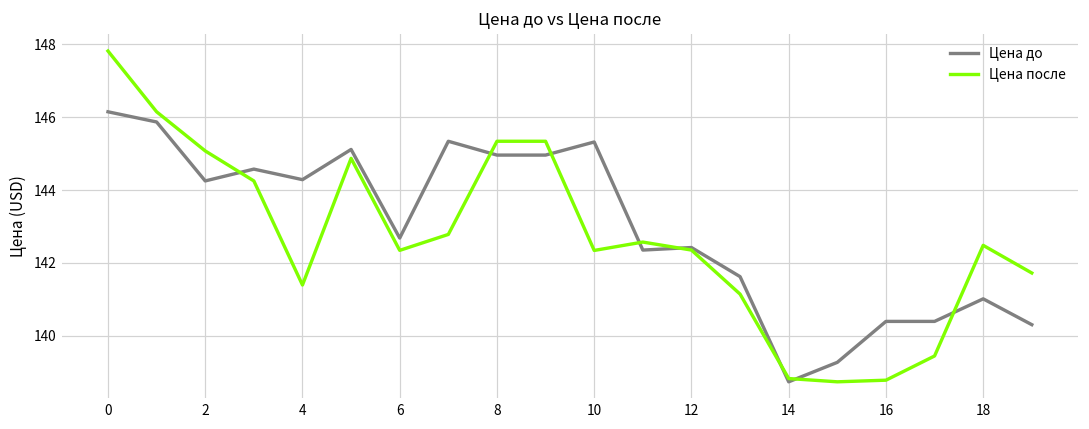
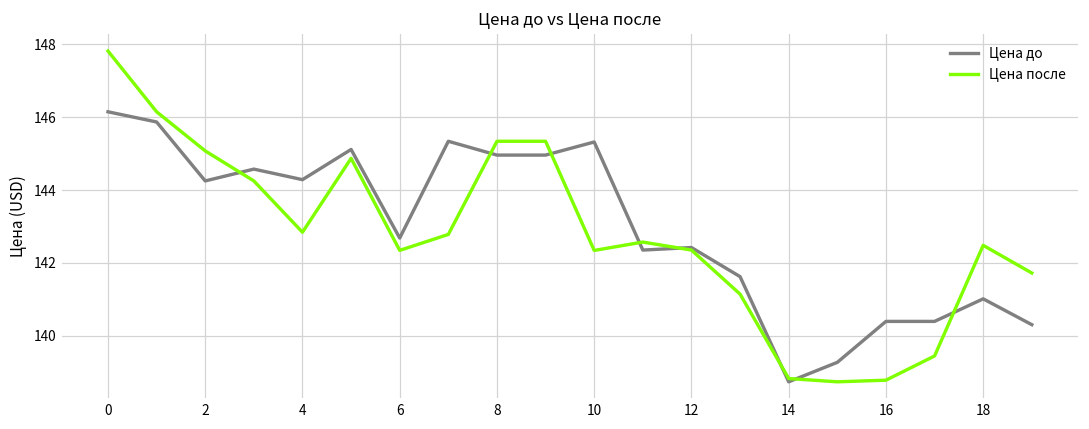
  {
    "Цена до": {
      "0": 146.1,
      "2": 144.3,
      "4": 144.3,
      "6": 142.7,
      "8": 145.0,
      "10": 145.3,
      "14": 138.7,
      "16": 140.4,
      "18": 141.0
    },
    "Цена после": {
      "0": 147.8,
      "2": 145.1,
-     "4": 141.4,
+     "4": 142.8,
      "6": 142.3,
      "8": 145.3,
      "10": 142.3,
      "14": 138.8,
      "16": 138.8,
      "18": 142.5
    }
  }
